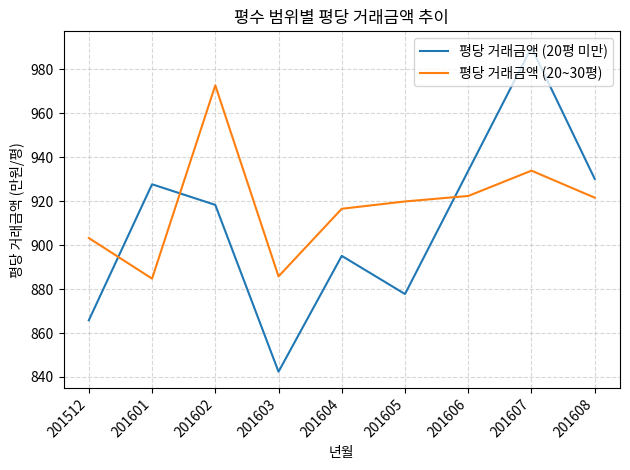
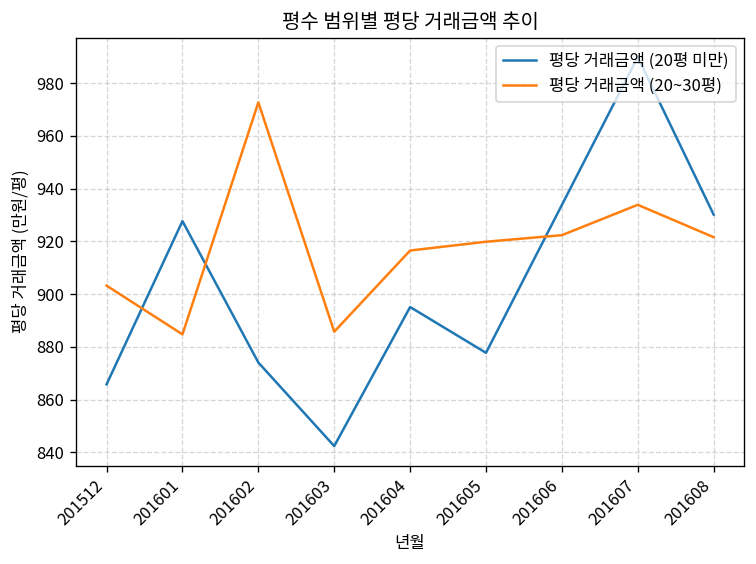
  {
    "평당 거래금액 (20평 미만)": {
      "201512": 866,
      "201601": 928,
-     "201602": 918,
+     "201602": 874,
      "201603": 842,
      "201604": 895,
      "201605": 878,
      "201606": 934,
      "201608": 930
    },
    "평당 거래금액 (20~30평)": {
      "201512": 903,
      "201601": 885,
      "201602": 973,
      "201603": 886,
      "201604": 917,
      "201605": 920,
      "201606": 922,
      "201607": 934,
      "201608": 922
    }
  }
